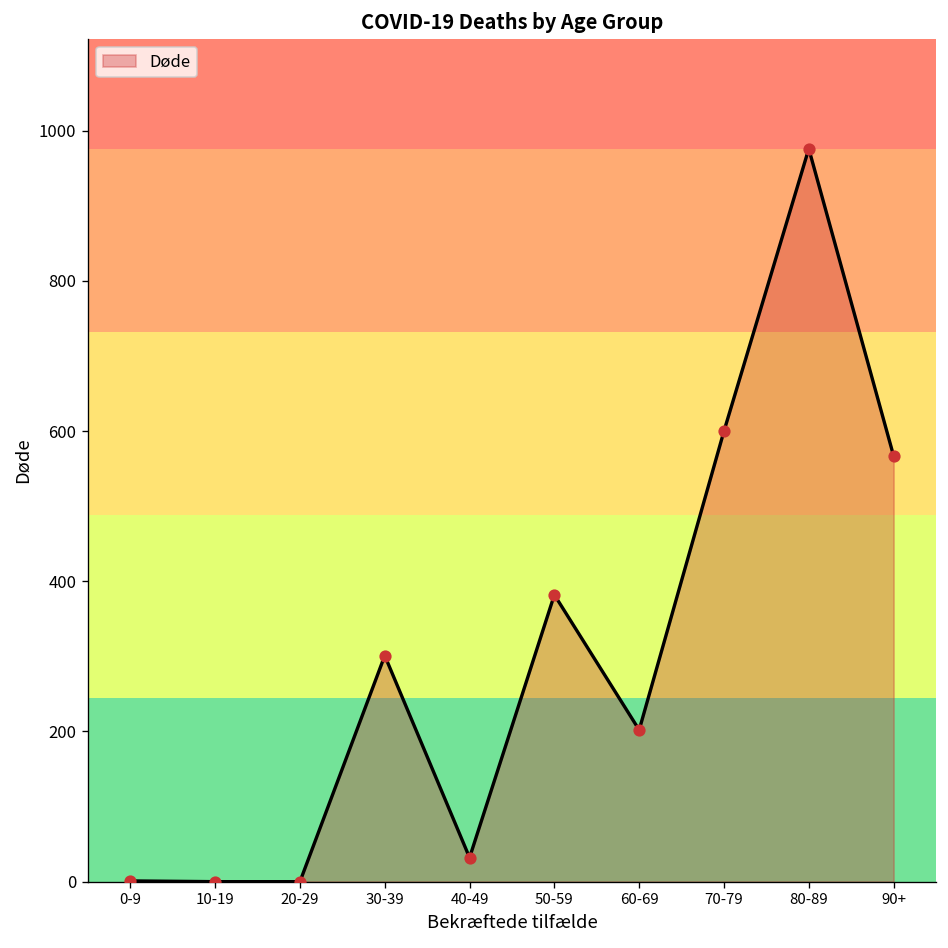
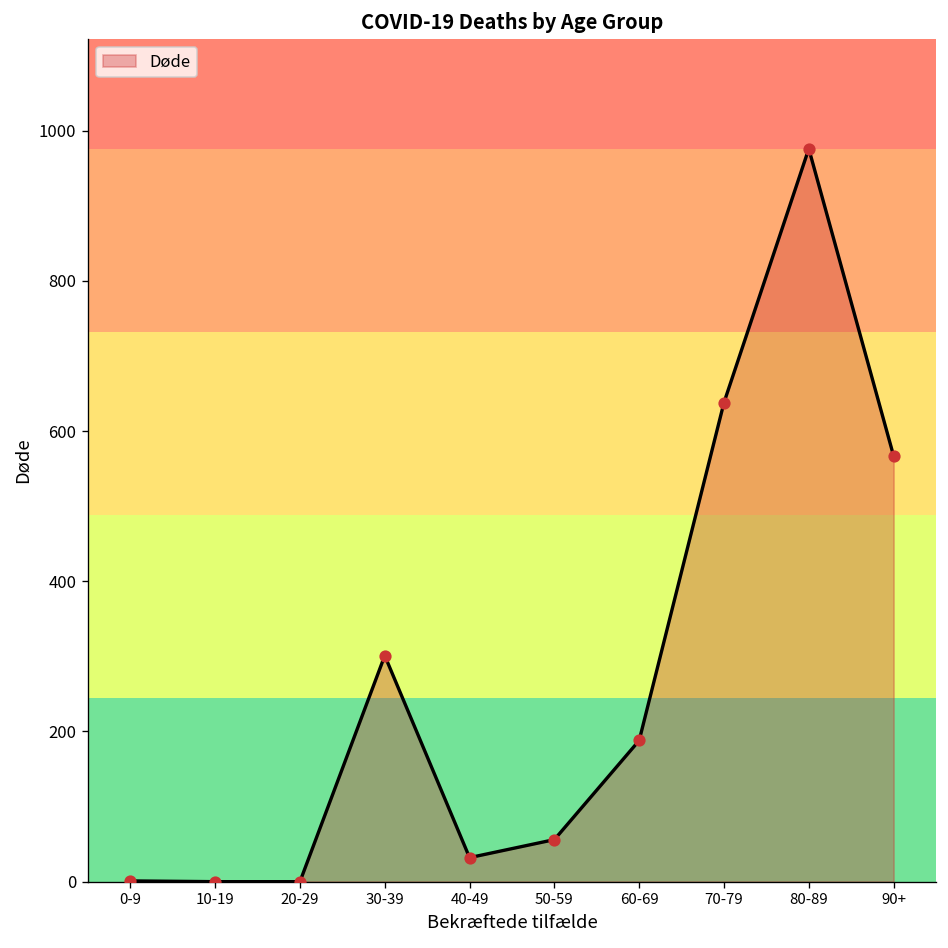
  {
    "0-9": 0,
    "10-19": 0,
    "20-29": 0,
    "30-39": 300,
    "40-49": 30,
-   "50-59": 380,
-   "60-69": 200,
-   "70-79": 600,
+   "50-59": 60,
+   "60-69": 190,
+   "70-79": 640,
    "80-89": 980,
    "90+": 570
  }
